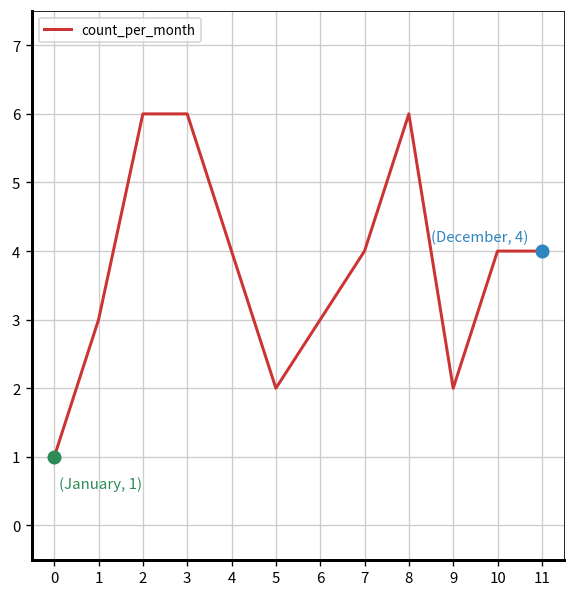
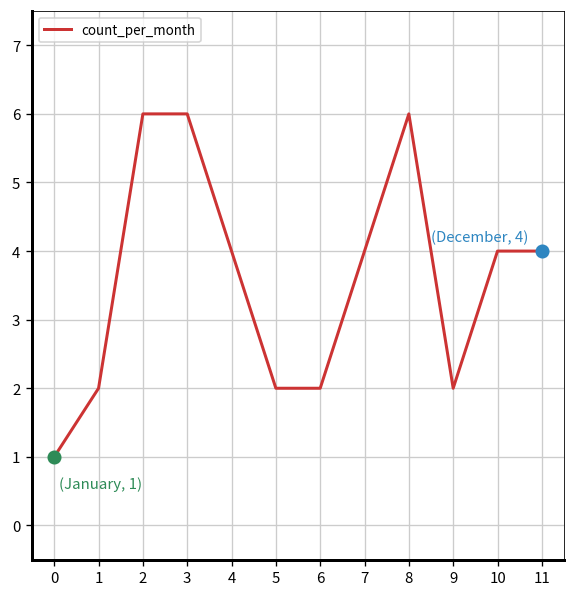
  {
    "count_per_month": {
-     "1": 3,
+     "1": 2,
      "2": 6,
      "3": 6,
      "4": 4,
      "5": 2,
-     "6": 3,
+     "6": 2,
      "7": 4,
      "8": 6,
      "9": 2
    }
  }
